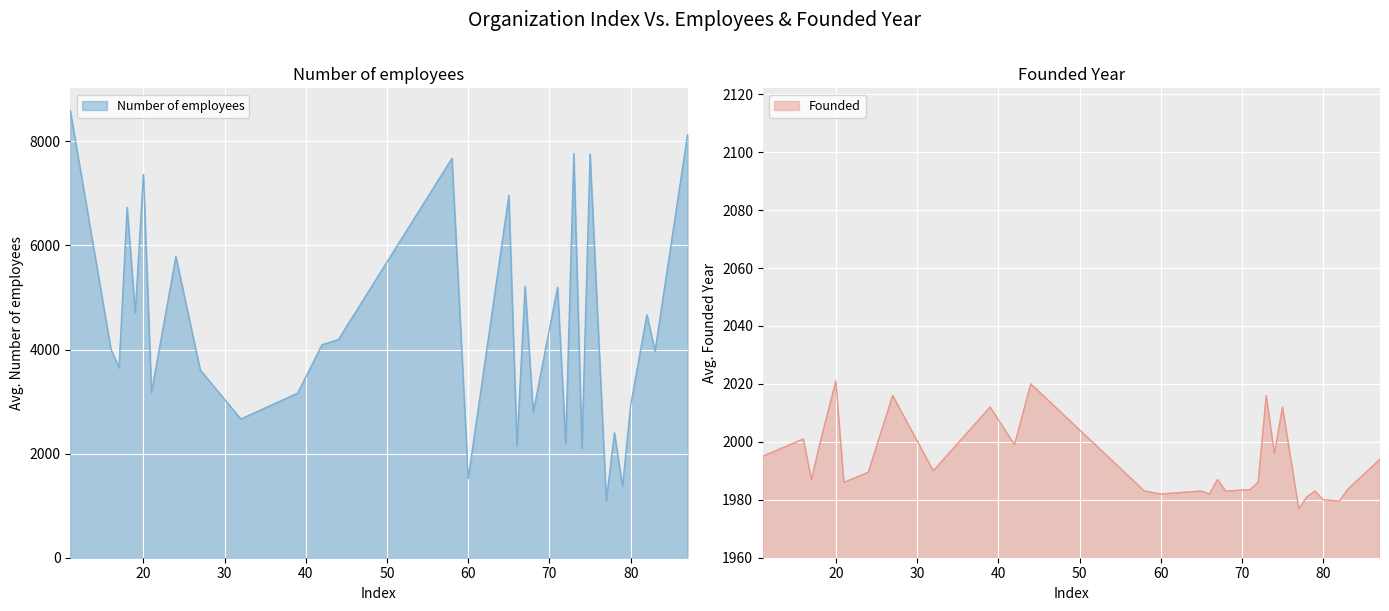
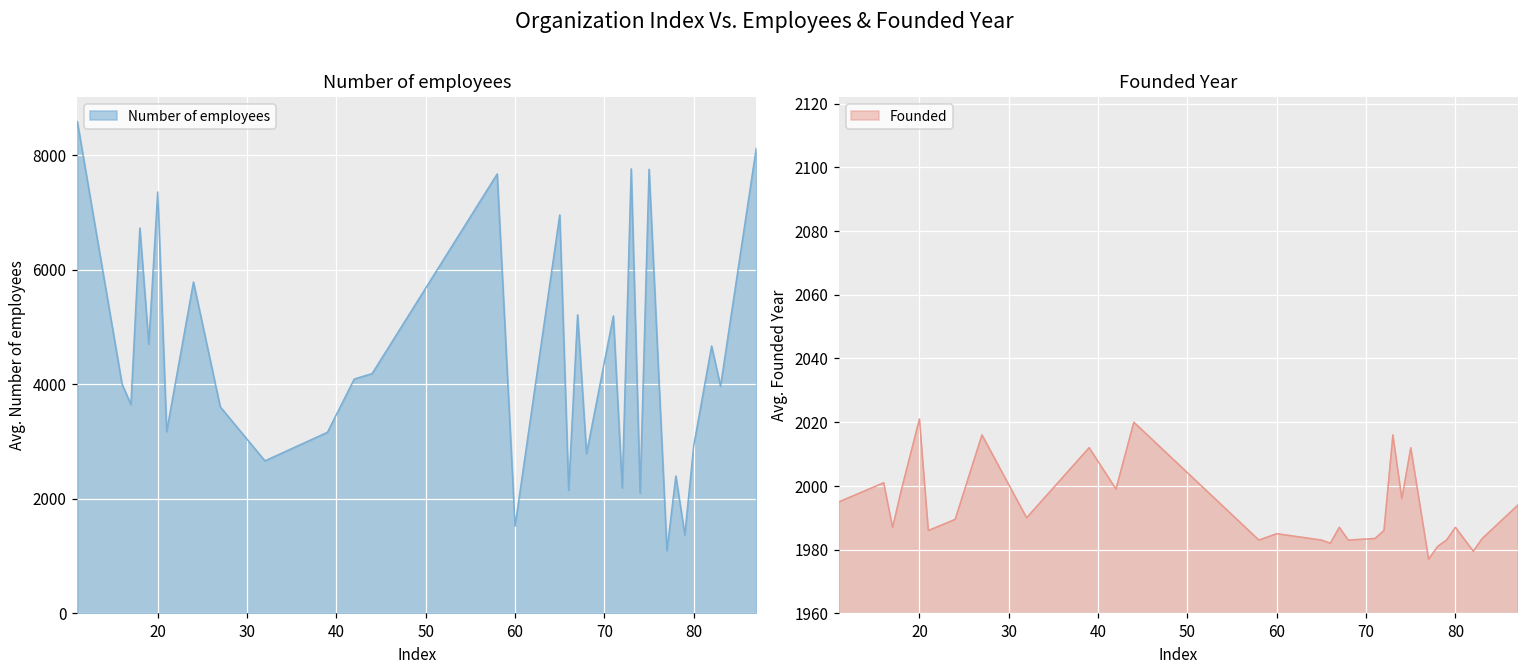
  {
    "Number of employees": {
      "20": 7400,
      "60": 1500,
      "80": 2900
    },
    "Founded Year": {
      "20": 2021,
-     "60": 1982,
-     "80": 1980
+     "60": 1985,
+     "80": 1987
    }
  }
